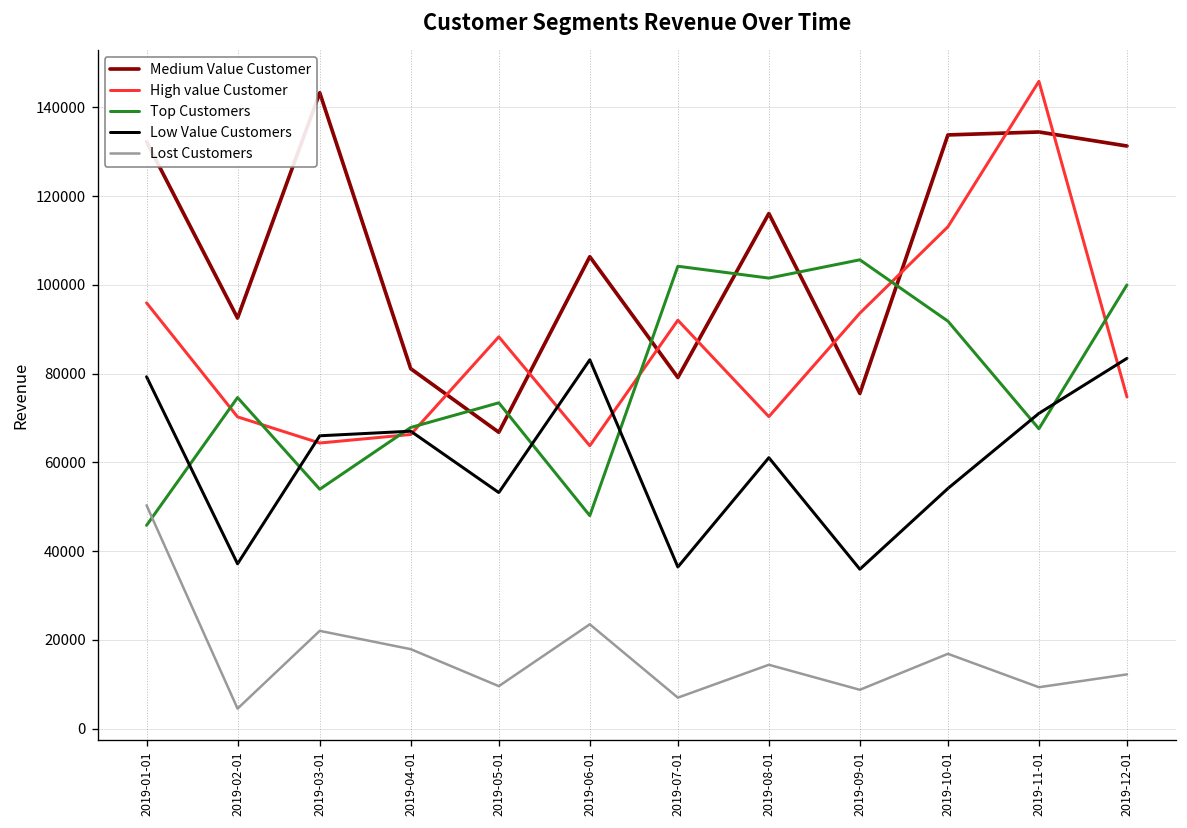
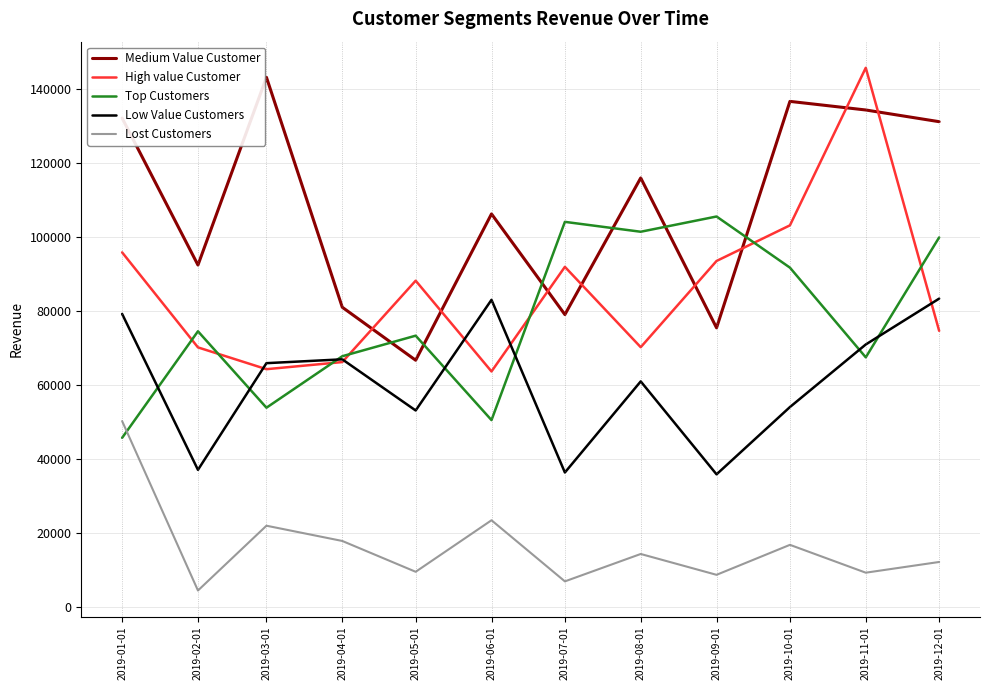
  {
    "Medium Value Customer": {
      "2019-02-01": 93000,
      "2019-03-01": 143000,
      "2019-04-01": 81000,
      "2019-05-01": 67000,
      "2019-06-01": 106000,
      "2019-07-01": 79000,
      "2019-08-01": 116000,
      "2019-09-01": 76000,
-     "2019-10-01": 134000,
+     "2019-10-01": 137000,
      "2019-11-01": 134000,
      "2019-12-01": 131000
    },
    "High value Customer": {
      "2019-01-01": 96000,
      "2019-02-01": 70000,
      "2019-03-01": 64000,
      "2019-04-01": 66000,
      "2019-05-01": 88000,
      "2019-06-01": 64000,
      "2019-07-01": 92000,
      "2019-08-01": 70000,
      "2019-09-01": 94000,
-     "2019-10-01": 113000,
+     "2019-10-01": 103000,
      "2019-11-01": 146000,
      "2019-12-01": 75000
    },
    "Top Customers": {
      "2019-01-01": 46000,
      "2019-02-01": 75000,
      "2019-03-01": 54000,
      "2019-04-01": 68000,
      "2019-05-01": 73000,
-     "2019-06-01": 48000,
+     "2019-06-01": 51000,
      "2019-07-01": 104000,
      "2019-08-01": 102000,
      "2019-09-01": 106000,
      "2019-10-01": 92000,
      "2019-11-01": 68000,
      "2019-12-01": 100000
    },
    "Low Value Customers": {
      "2019-01-01": 79000,
      "2019-02-01": 37000,
      "2019-03-01": 66000,
      "2019-04-01": 67000,
      "2019-05-01": 53000,
      "2019-06-01": 83000,
      "2019-07-01": 36000,
      "2019-08-01": 61000,
      "2019-09-01": 36000,
      "2019-10-01": 54000,
      "2019-11-01": 71000,
      "2019-12-01": 83000
    },
    "Lost Customers": {
      "2019-01-01": 50000,
      "2019-02-01": 5000,
      "2019-03-01": 22000,
      "2019-04-01": 18000,
      "2019-05-01": 10000,
      "2019-06-01": 24000,
      "2019-07-01": 7000,
      "2019-08-01": 14000,
      "2019-09-01": 9000,
      "2019-10-01": 17000,
      "2019-11-01": 9000,
      "2019-12-01": 12000
    }
  }
